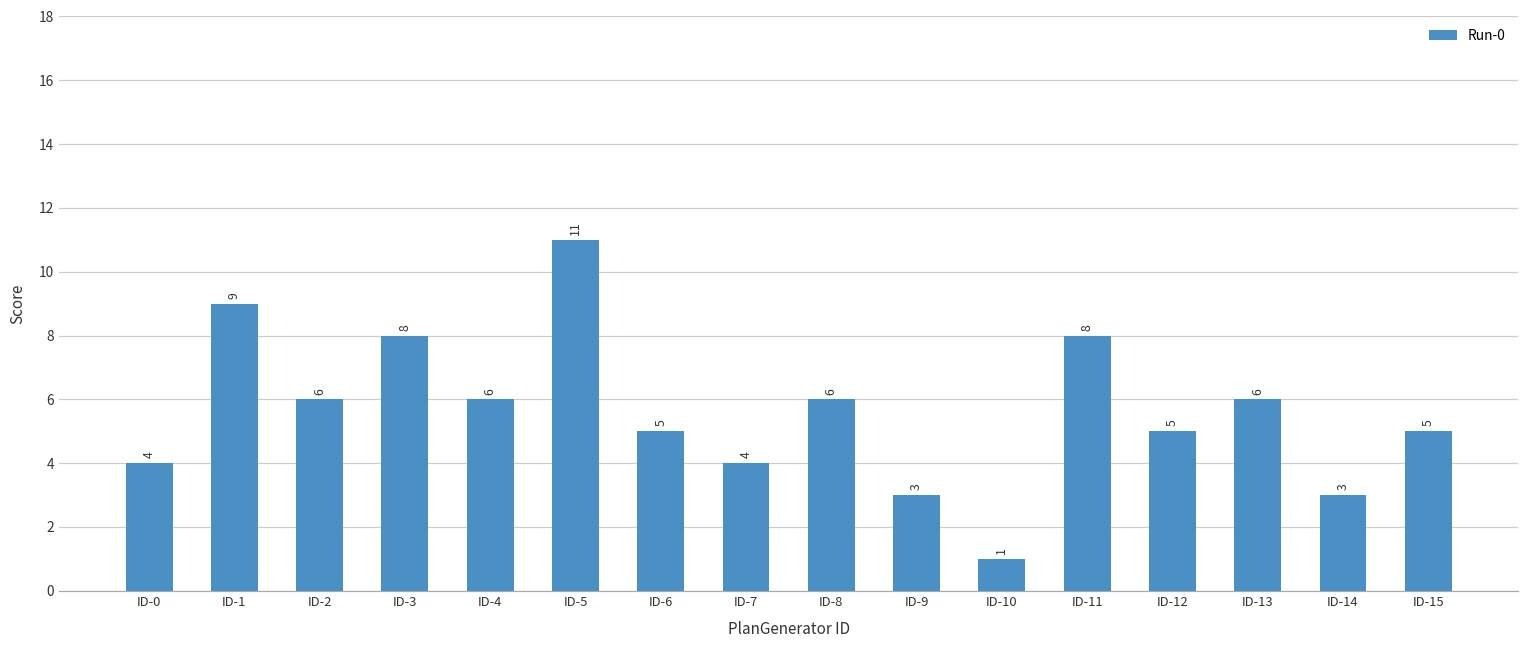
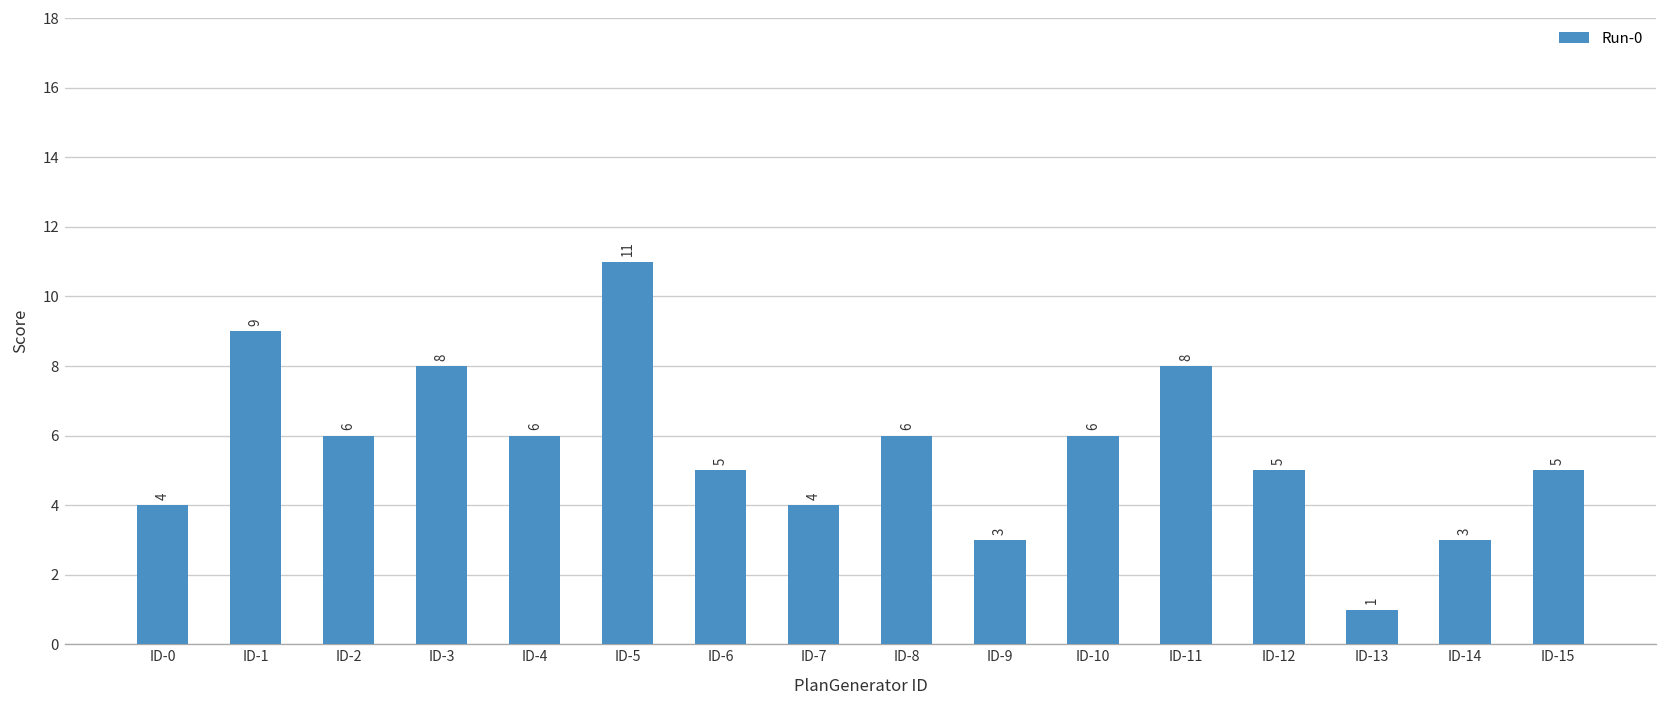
  {
    "ID-0": 4,
    "ID-1": 9,
    "ID-2": 6,
    "ID-3": 8,
    "ID-4": 6,
    "ID-5": 11,
    "ID-6": 5,
    "ID-7": 4,
    "ID-8": 6,
    "ID-9": 3,
-   "ID-10": 1,
+   "ID-10": 6,
    "ID-11": 8,
    "ID-12": 5,
-   "ID-13": 6,
+   "ID-13": 1,
    "ID-14": 3,
    "ID-15": 5
  }
